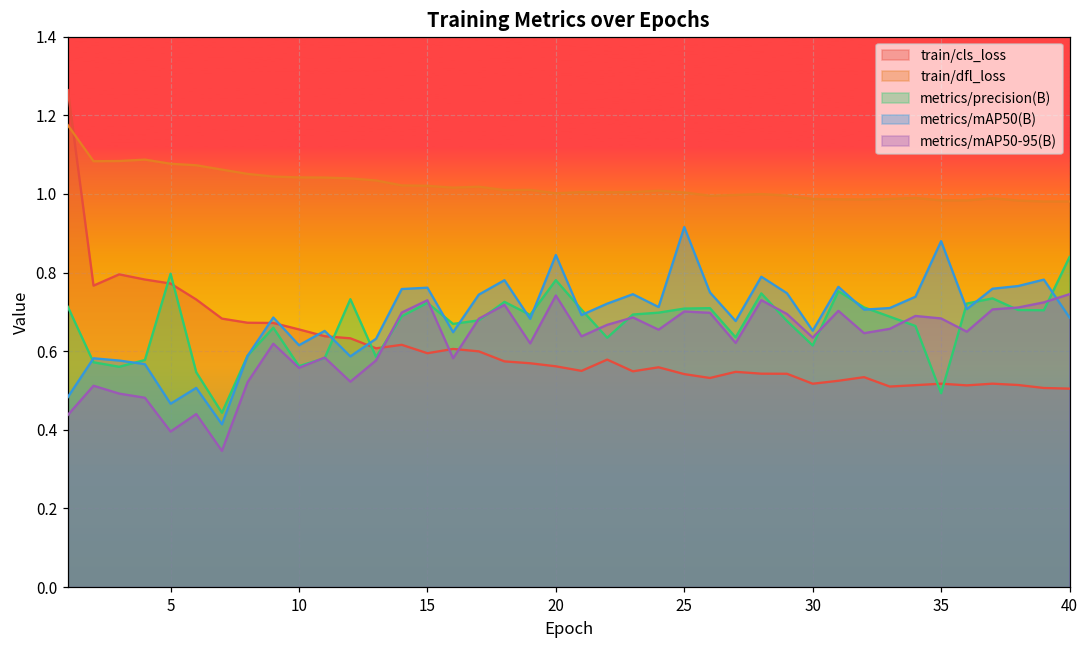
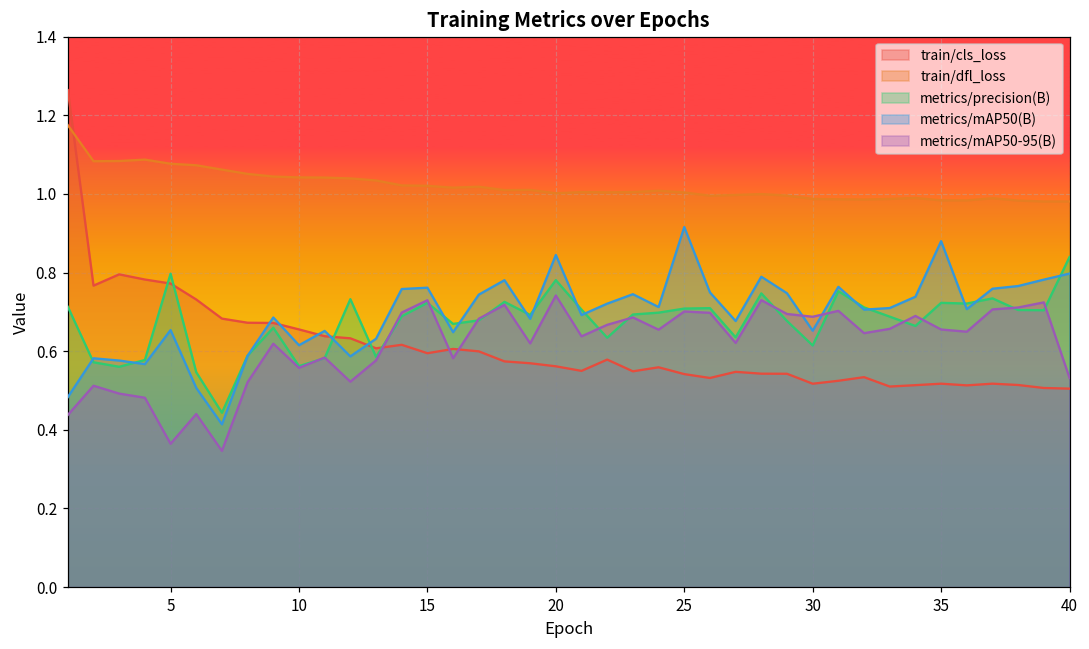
  {
    "metrics/precision(B)": {
      "5": 0.80,
      "20": 0.78,
      "25": 0.71,
      "30": 0.61,
-     "35": 0.49,
+     "35": 0.72,
      "40": 0.84
    },
    "metrics/mAP50(B)": {
-     "5": 0.47,
+     "5": 0.65,
      "10": 0.62,
      "15": 0.76,
      "20": 0.84,
      "25": 0.92,
      "30": 0.65,
      "35": 0.88,
-     "40": 0.69
+     "40": 0.80
    },
    "metrics/mAP50-95(B)": {
-     "5": 0.40,
+     "5": 0.36,
      "20": 0.74,
      "25": 0.70,
-     "30": 0.63,
-     "35": 0.68,
-     "40": 0.75
+     "30": 0.69,
+     "35": 0.66,
+     "40": 0.53
    }
  }
